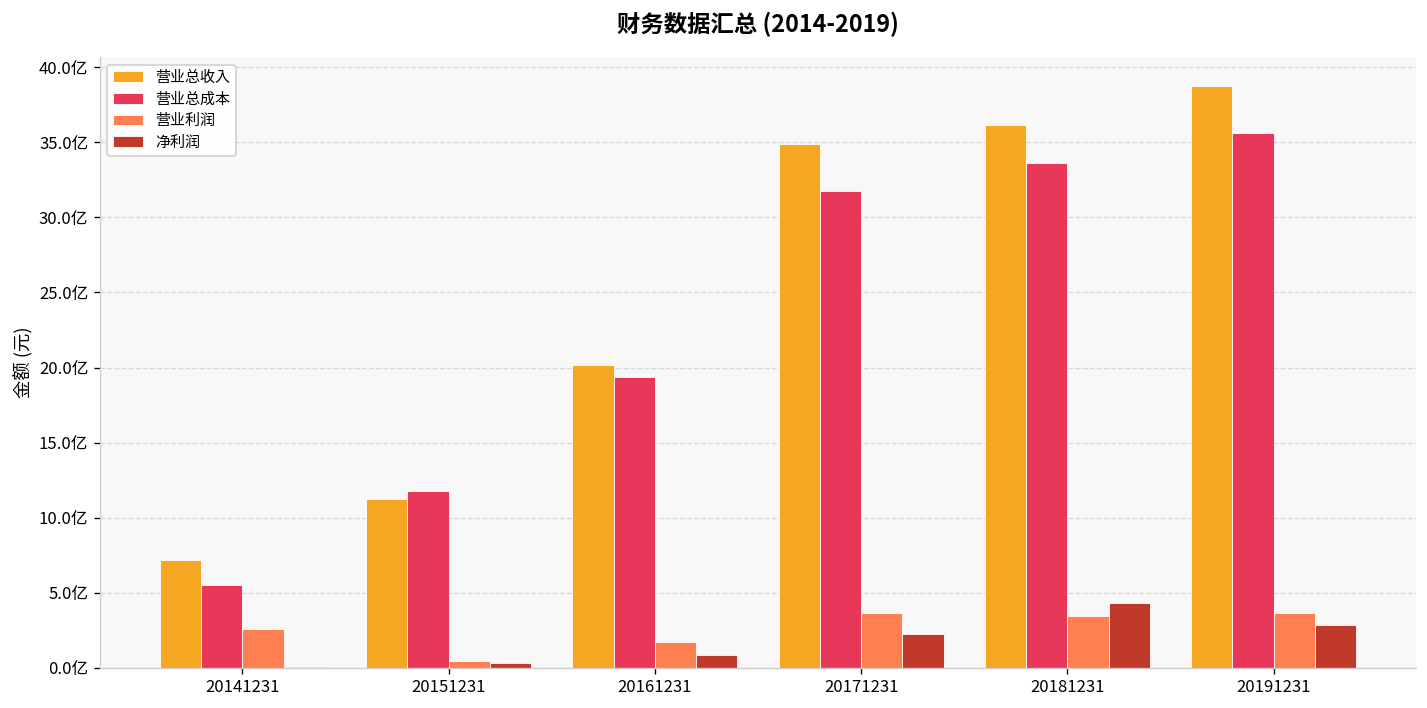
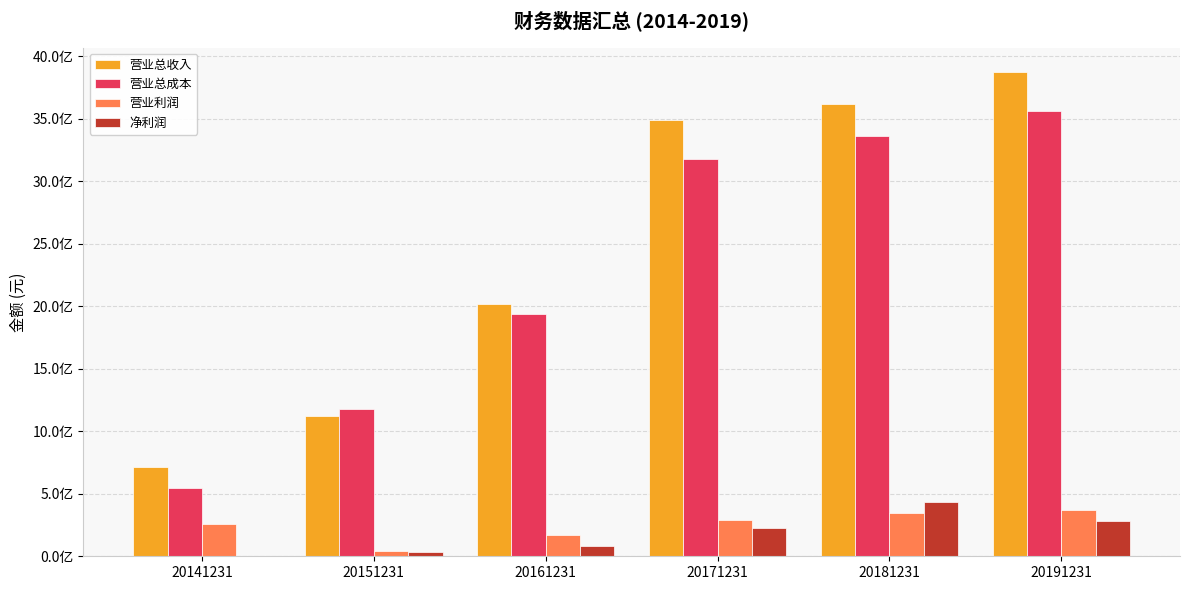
  {
    "营业总收入": {
      "20141231": "7.2亿",
      "20151231": "11.2亿",
      "20161231": "20.2亿",
      "20171231": "34.9亿",
      "20181231": "36.1亿",
      "20191231": "38.7亿"
    },
    "营业总成本": {
      "20141231": "5.5亿",
      "20151231": "11.8亿",
      "20161231": "19.4亿",
      "20171231": "31.8亿",
      "20181231": "33.6亿",
      "20191231": "35.6亿"
    },
    "营业利润": {
      "20141231": "2.6亿",
      "20151231": "0.4亿",
      "20161231": "1.7亿",
-     "20171231": "3.7亿",
+     "20171231": "2.9亿",
      "20181231": "3.5亿",
      "20191231": "3.7亿"
    },
    "净利润": {
      "20151231": "0.3亿",
      "20161231": "0.8亿",
      "20171231": "2.3亿",
      "20181231": "4.3亿",
      "20191231": "2.8亿"
    }
  }
